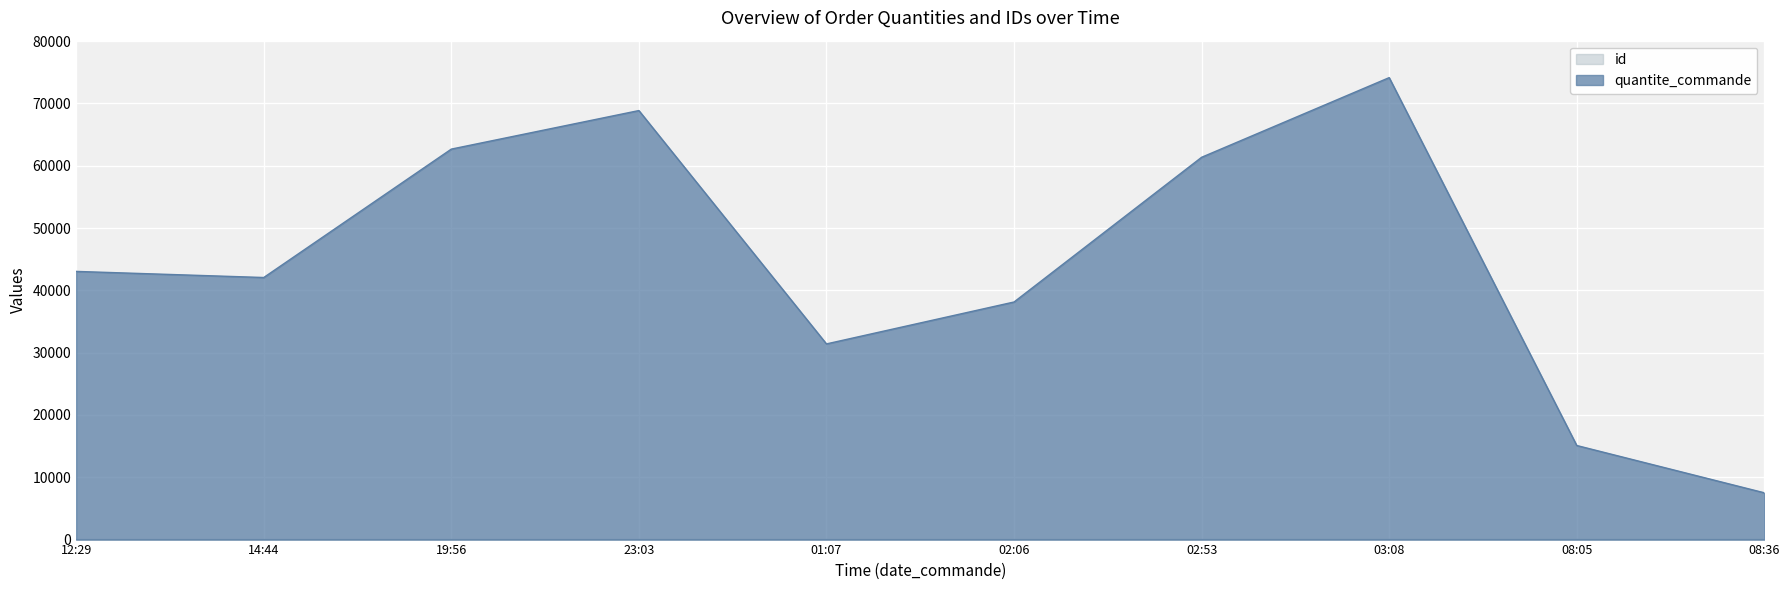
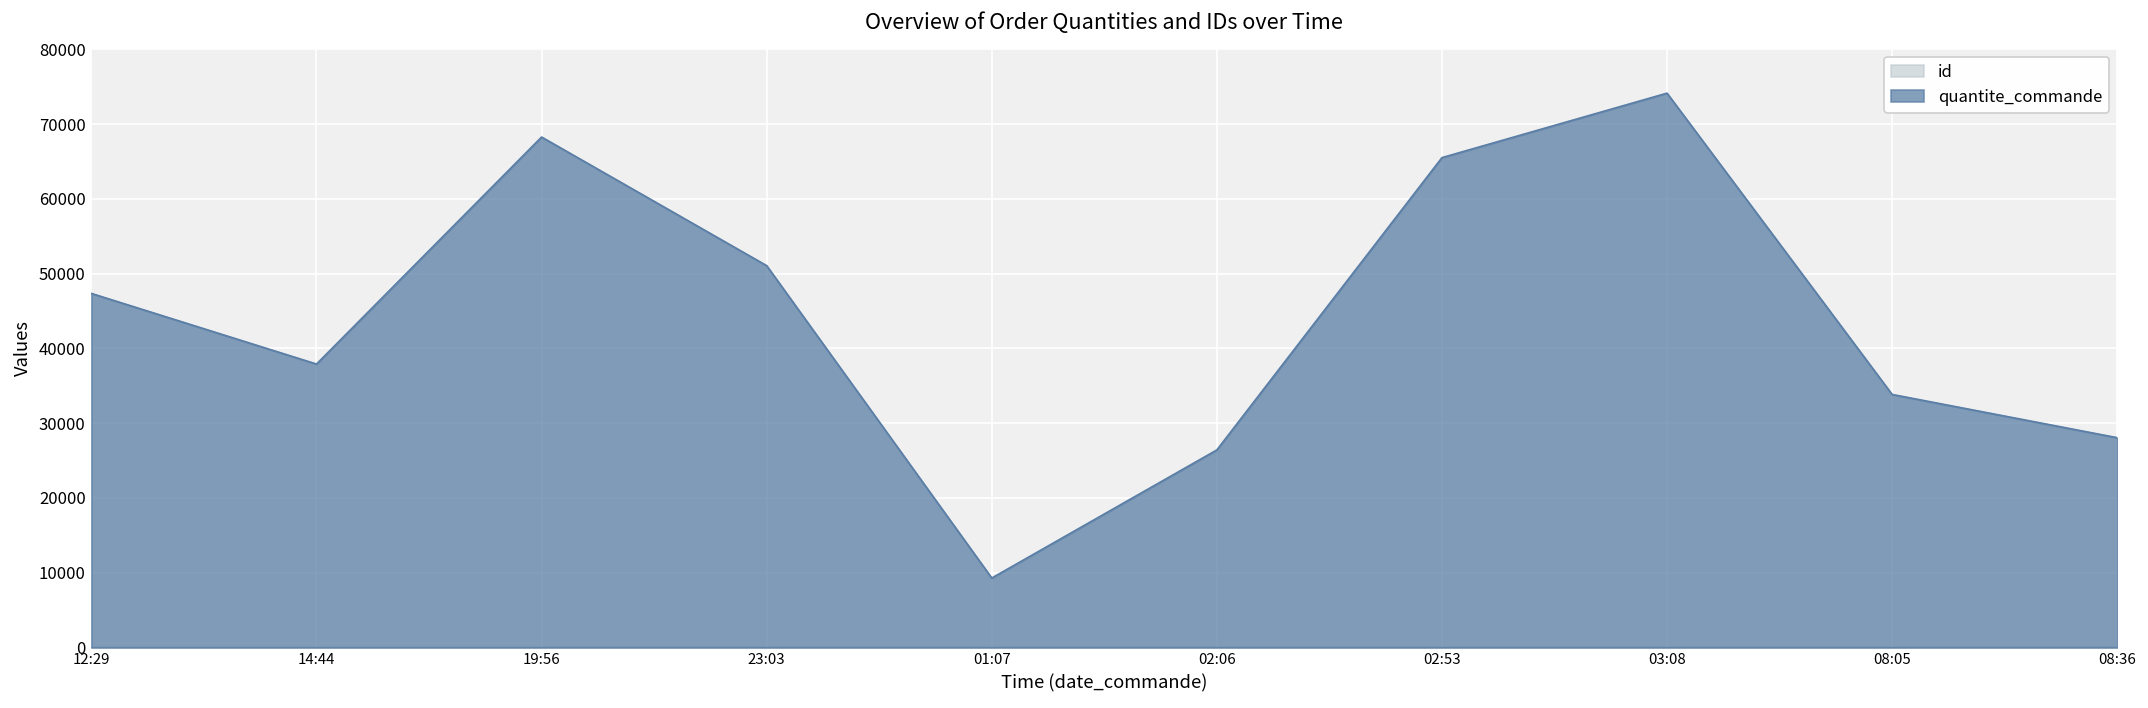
  {
    "id": {
      "12:29": 0,
      "14:44": 0,
      "19:56": 0,
      "23:03": 0,
      "01:07": 0,
      "02:06": 0,
      "02:53": 0,
      "03:08": 0,
      "08:05": 0,
      "08:36": 0
    },
    "quantite_commande": {
-     "12:29": 43000,
-     "14:44": 42000,
-     "19:56": 63000,
-     "23:03": 69000,
-     "01:07": 31000,
-     "02:06": 38000,
-     "02:53": 61000,
+     "12:29": 47000,
+     "14:44": 38000,
+     "19:56": 68000,
+     "23:03": 51000,
+     "01:07": 9000,
+     "02:06": 26000,
+     "02:53": 66000,
      "03:08": 74000,
-     "08:05": 15000,
-     "08:36": 8000
+     "08:05": 34000,
+     "08:36": 28000
    }
  }
